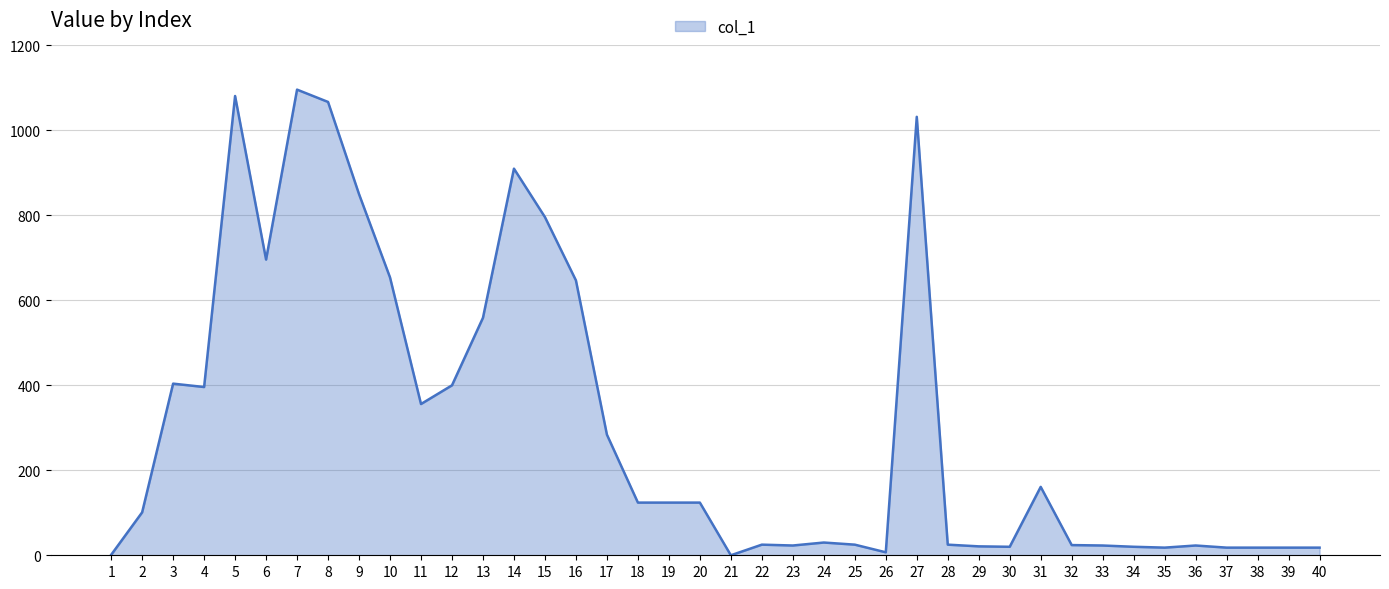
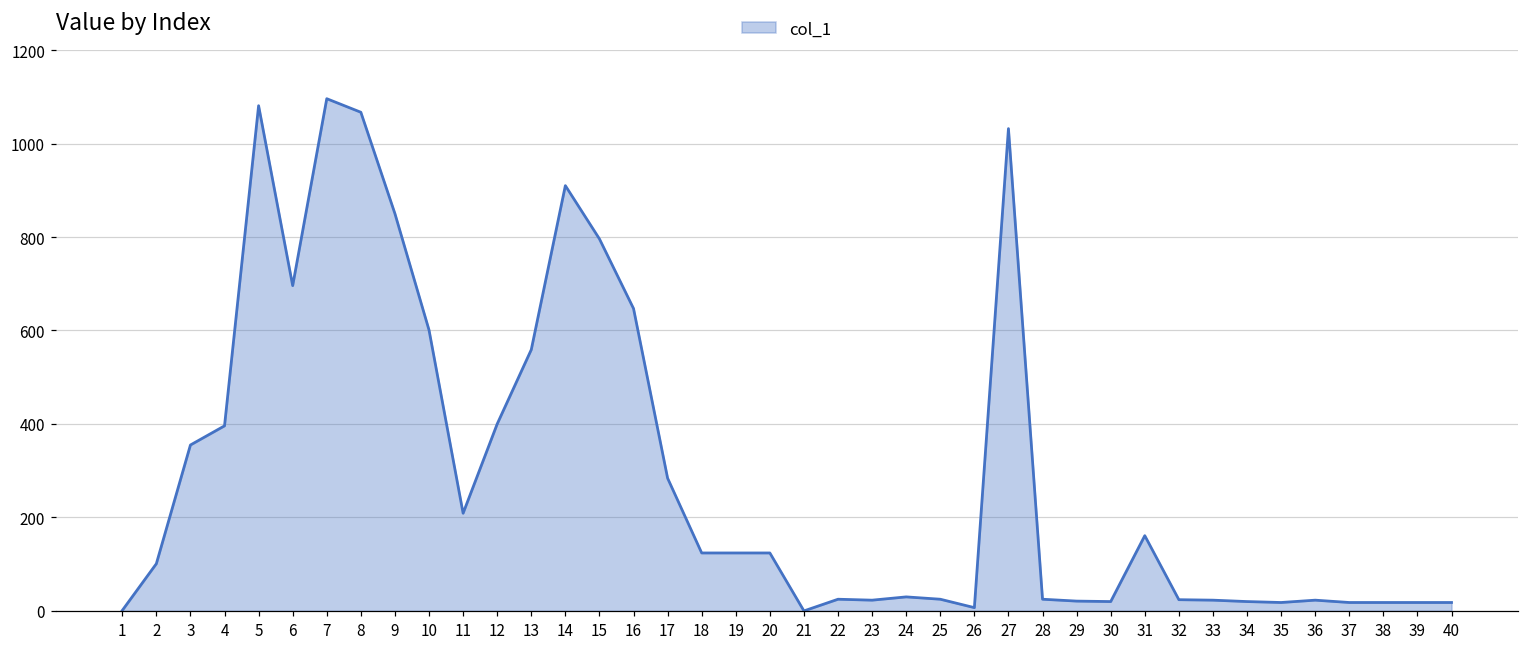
  {
    "1": 0,
    "2": 100,
-   "3": 400,
+   "3": 360,
    "4": 400,
    "5": 1080,
    "6": 700,
    "7": 1100,
    "8": 1070,
    "9": 850,
-   "10": 650,
-   "11": 360,
+   "10": 600,
+   "11": 210,
    "12": 400,
    "13": 560,
    "14": 910,
    "15": 800,
    "16": 650,
    "17": 280,
    "18": 120,
    "19": 120,
    "20": 120,
    "21": 0,
    "22": 30,
    "23": 20,
    "24": 30,
    "25": 30,
    "26": 10,
    "27": 1030,
    "28": 30,
    "29": 20,
    "30": 20,
    "31": 160,
    "32": 20,
    "33": 20,
    "34": 20,
    "35": 20,
    "36": 20,
    "37": 20,
    "38": 20,
    "39": 20,
    "40": 20
  }
